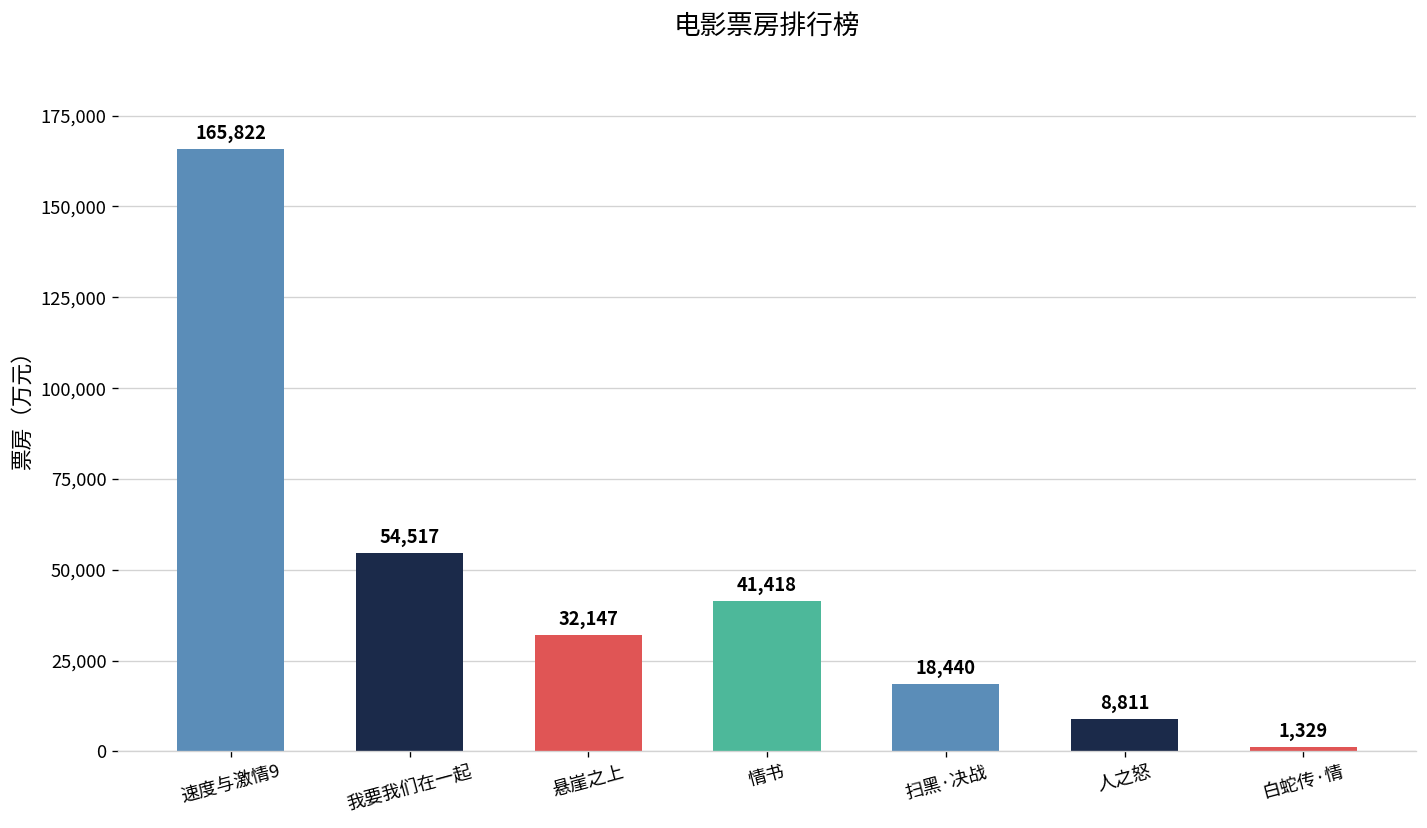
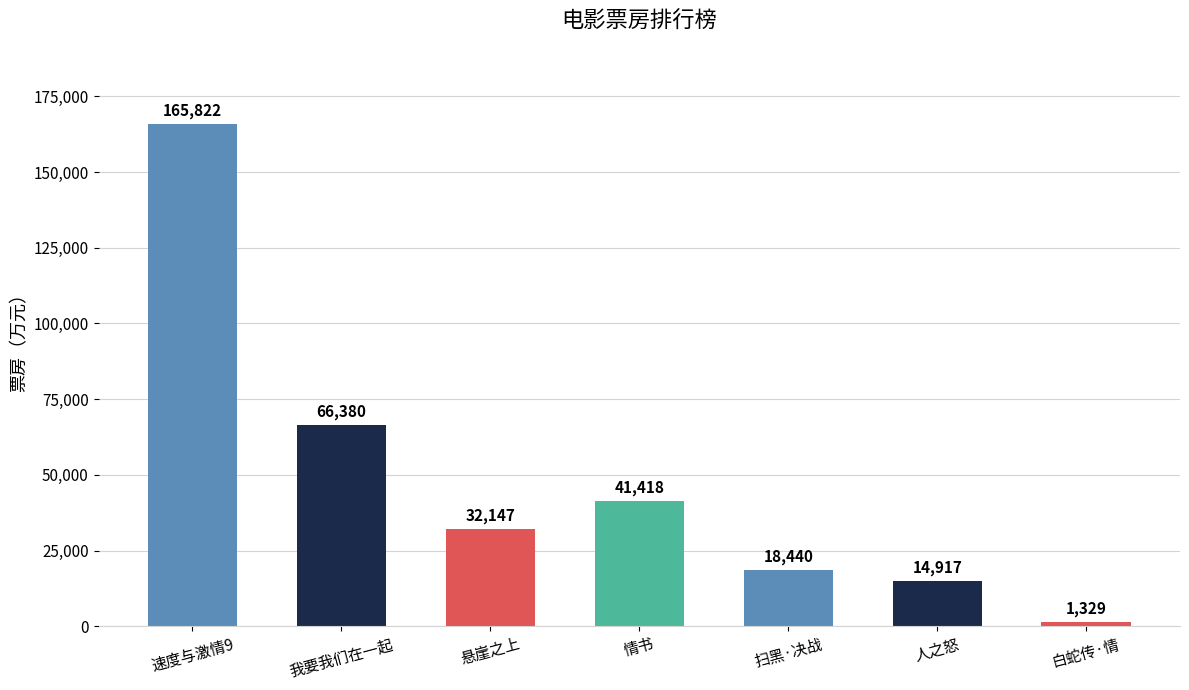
  {
    "速度与激情9": "165,822",
-   "我要我们在一起": "54,517",
+   "我要我们在一起": "66,380",
    "悬崖之上": "32,147",
    "情书": "41,418",
    "扫黑·决战": "18,440",
-   "人之怒": "8,811",
+   "人之怒": "14,917",
    "白蛇传·情": "1,329"
  }
